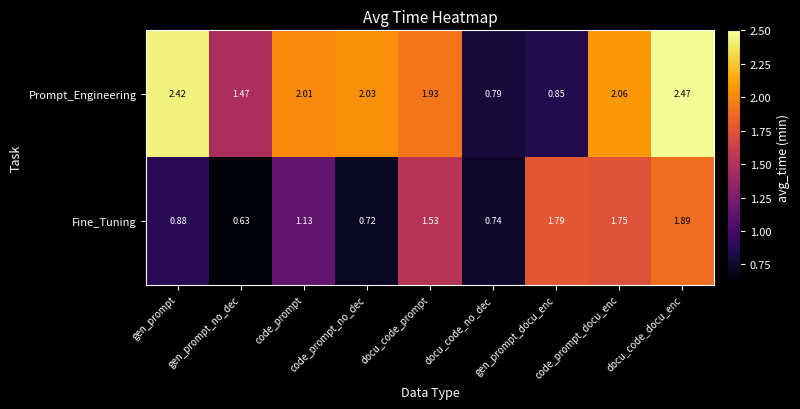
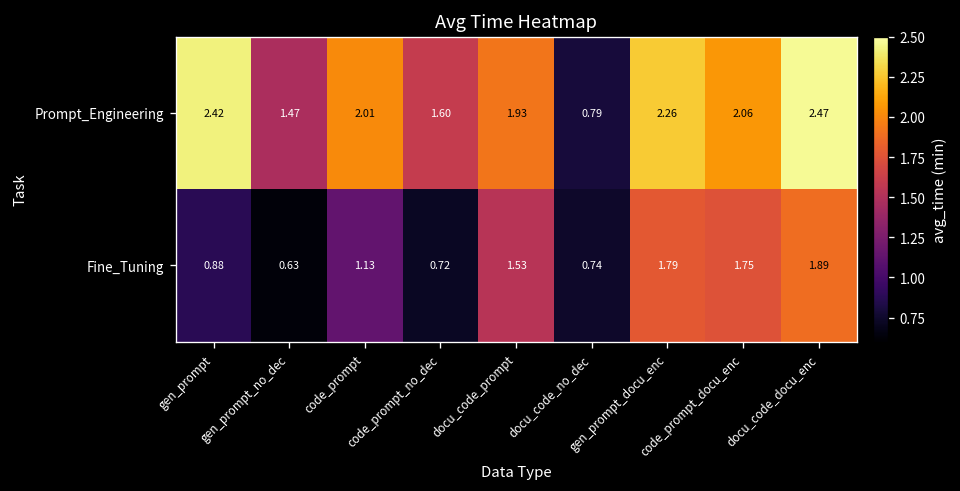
  {
    "Prompt_Engineering": {
      "gen_prompt": 2.42,
      "gen_prompt_no_dec": 1.47,
      "code_prompt": 2.01,
-     "code_prompt_no_dec": 2.03,
+     "code_prompt_no_dec": 1.60,
      "docu_code_prompt": 1.93,
      "docu_code_no_dec": 0.79,
-     "gen_prompt_docu_enc": 0.85,
+     "gen_prompt_docu_enc": 2.26,
      "code_prompt_docu_enc": 2.06,
      "docu_code_docu_enc": 2.47
    },
    "Fine_Tuning": {
      "gen_prompt": 0.88,
      "gen_prompt_no_dec": 0.63,
      "code_prompt": 1.13,
      "code_prompt_no_dec": 0.72,
      "docu_code_prompt": 1.53,
      "docu_code_no_dec": 0.74,
      "gen_prompt_docu_enc": 1.79,
      "code_prompt_docu_enc": 1.75,
      "docu_code_docu_enc": 1.89
    }
  }
